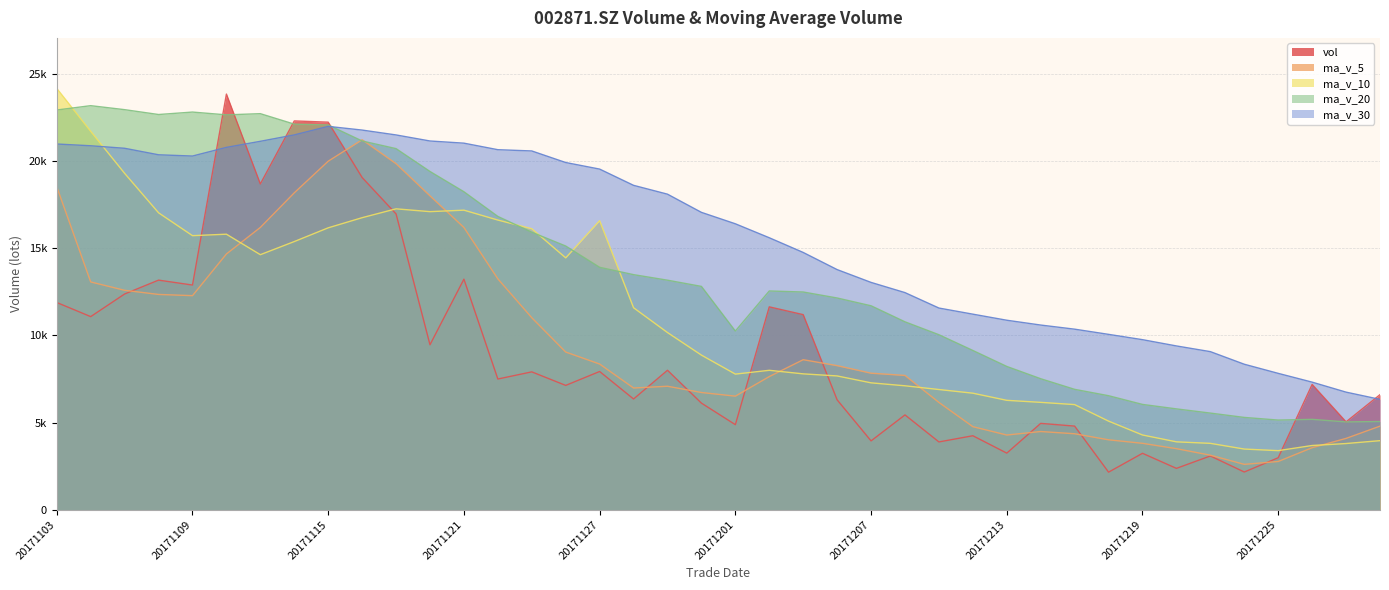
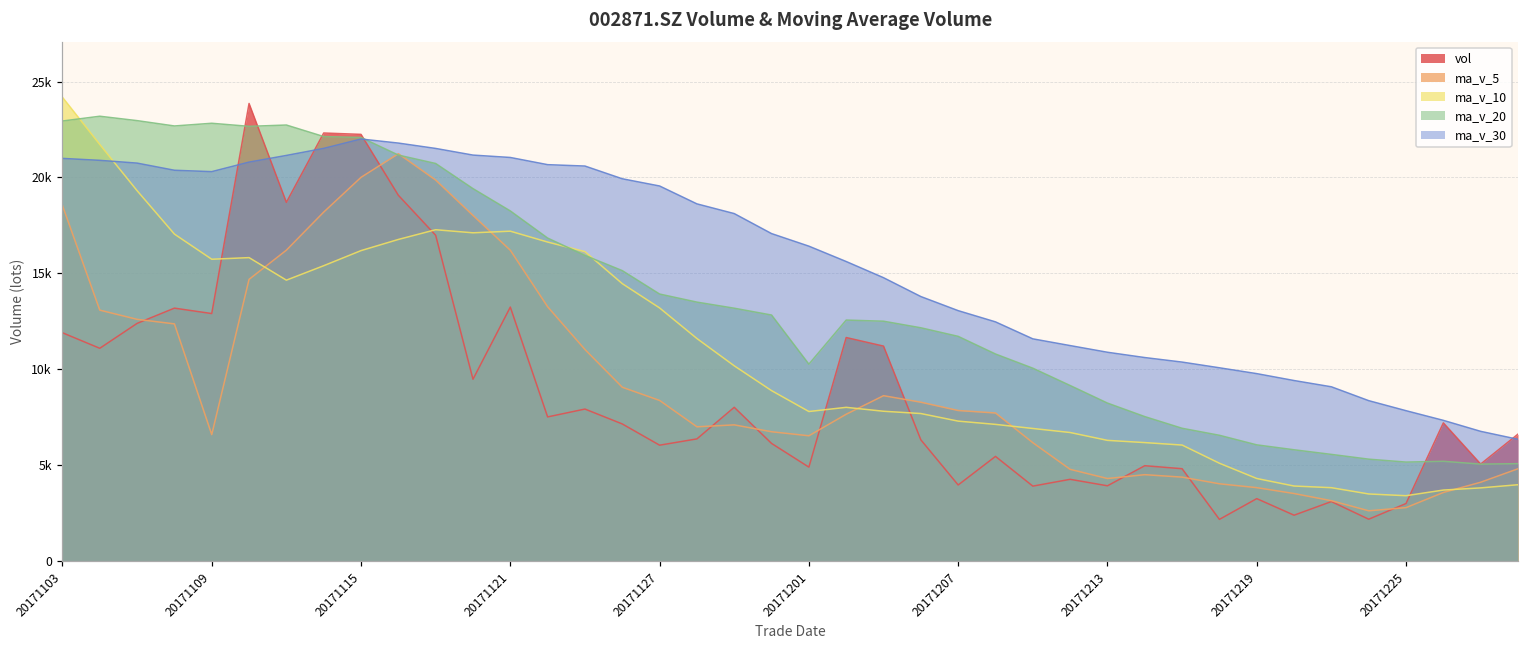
  {
    "vol": {
      "20171103": 11900,
      "20171109": 12900,
      "20171115": 22200,
      "20171121": 13200,
-     "20171127": 7900,
+     "20171127": 6000,
      "20171201": 4900,
      "20171207": 4000,
-     "20171213": 3200,
+     "20171213": 3900,
      "20171219": 3200,
      "20171225": 3000
    },
    "ma_v_5": {
      "20171103": 18500,
-     "20171109": 12300,
+     "20171109": 6600,
      "20171115": 20000,
      "20171121": 16200,
      "20171127": 8400,
      "20171201": 6500,
      "20171207": 7800,
      "20171213": 4300,
      "20171219": 3800,
      "20171225": 2800
    },
    "ma_v_10": {
      "20171103": 24200,
      "20171109": 15700,
      "20171115": 16200,
      "20171121": 17200,
-     "20171127": 16600,
+     "20171127": 13200,
      "20171201": 7800,
      "20171207": 7300,
      "20171213": 6300,
      "20171219": 4300,
      "20171225": 3400
    },
    "ma_v_20": {
      "20171103": 22900,
      "20171109": 22800,
      "20171121": 18200,
      "20171127": 13900,
      "20171201": 10300,
      "20171207": 11700,
      "20171213": 8200,
      "20171219": 6000,
      "20171225": 5100
    },
    "ma_v_30": {
      "20171103": 21000,
      "20171109": 20300,
      "20171121": 21000,
      "20171127": 19500,
      "20171201": 16400,
      "20171207": 13000,
      "20171213": 10900,
      "20171219": 9800,
      "20171225": 7800
    }
  }
